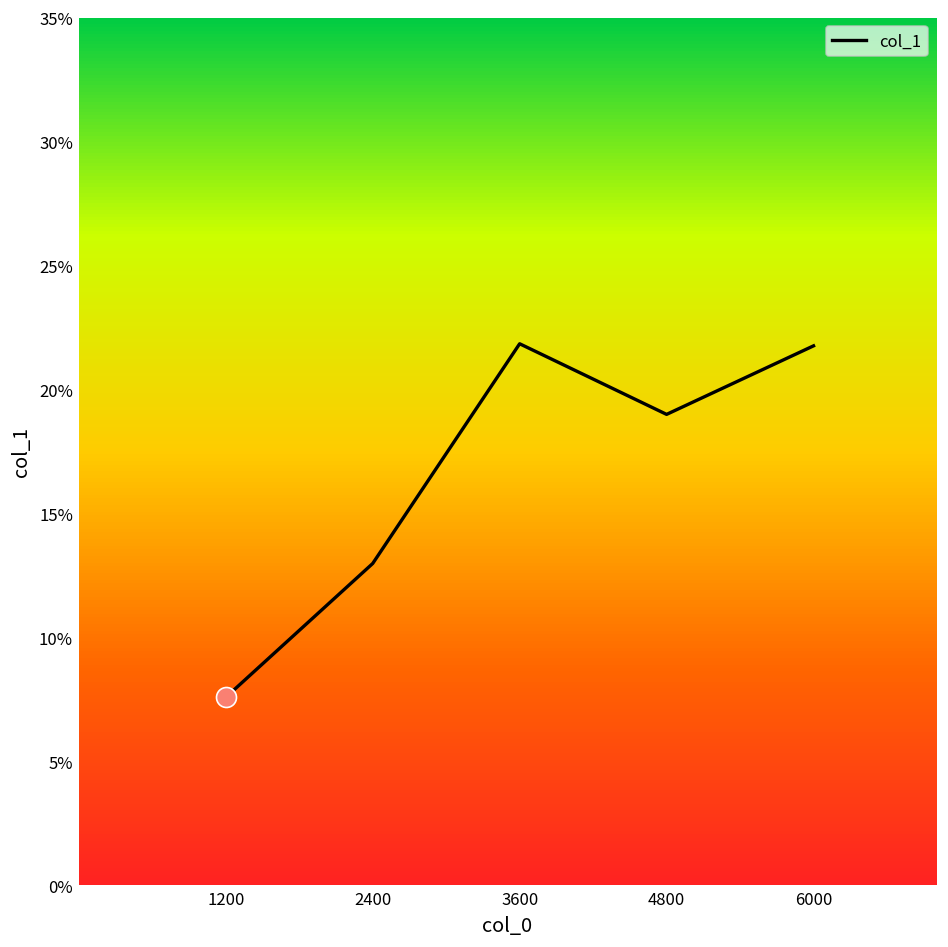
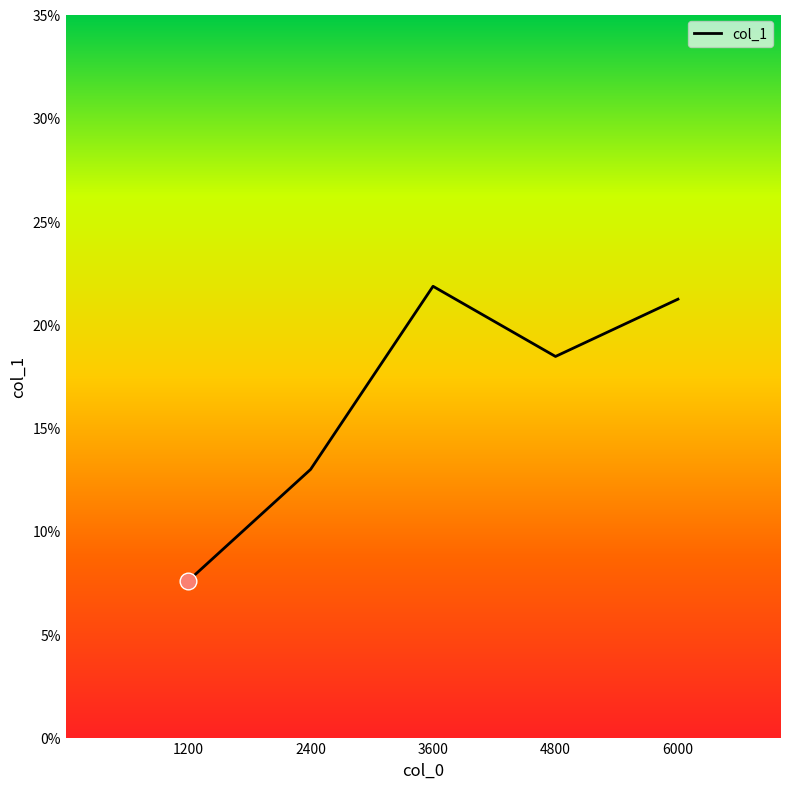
  {
    "col_1": {
      "2400": "13.0%",
      "3600": "21.8%",
-     "4800": "19.0%",
-     "6000": "21.8%"
+     "4800": "18.4%",
+     "6000": "21.2%"
    }
  }
